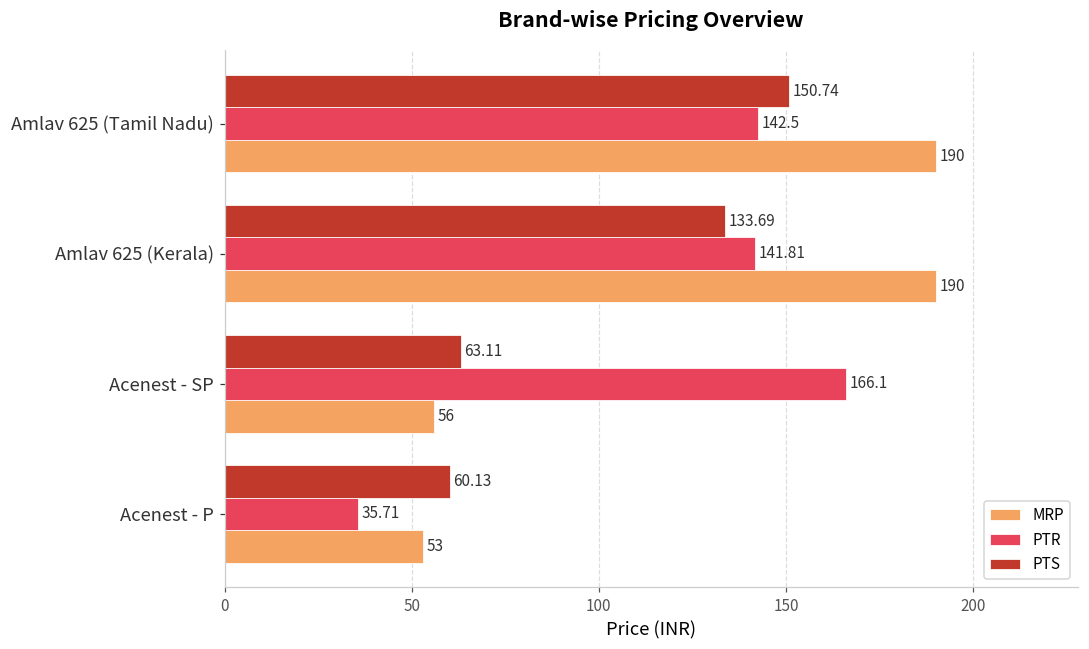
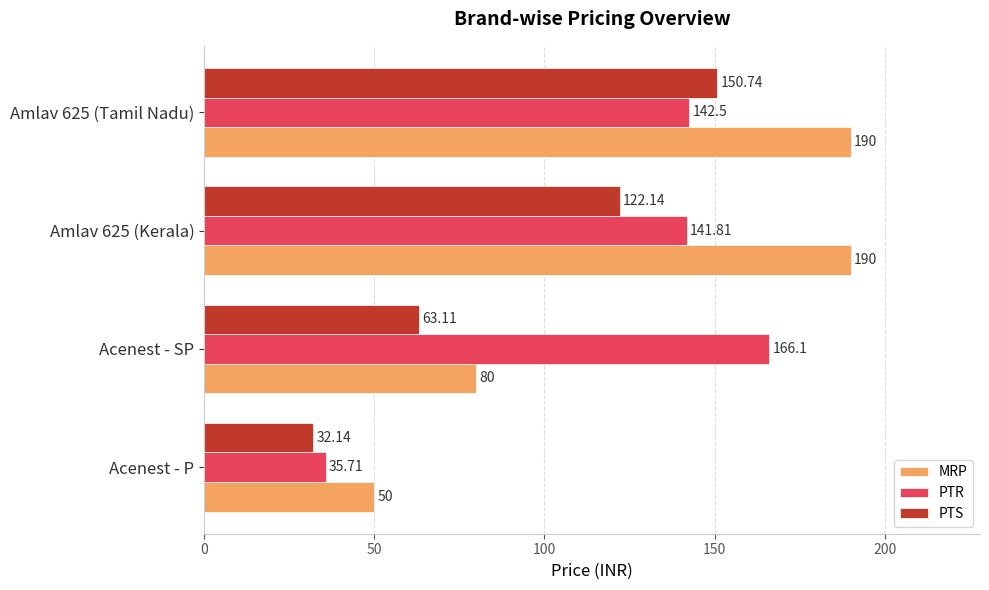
  {
    "MRP": {
      "Amlav 625 (Tamil Nadu)": 190,
      "Amlav 625 (Kerala)": 190,
-     "Acenest - SP": 56,
-     "Acenest - P": 53
+     "Acenest - SP": 80,
+     "Acenest - P": 50
    },
    "PTR": {
      "Amlav 625 (Tamil Nadu)": 142.5,
      "Amlav 625 (Kerala)": 141.81,
      "Acenest - SP": 166.1,
      "Acenest - P": 35.71
    },
    "PTS": {
      "Amlav 625 (Tamil Nadu)": 150.74,
-     "Amlav 625 (Kerala)": 133.69,
+     "Amlav 625 (Kerala)": 122.14,
      "Acenest - SP": 63.11,
-     "Acenest - P": 60.13
+     "Acenest - P": 32.14
    }
  }
